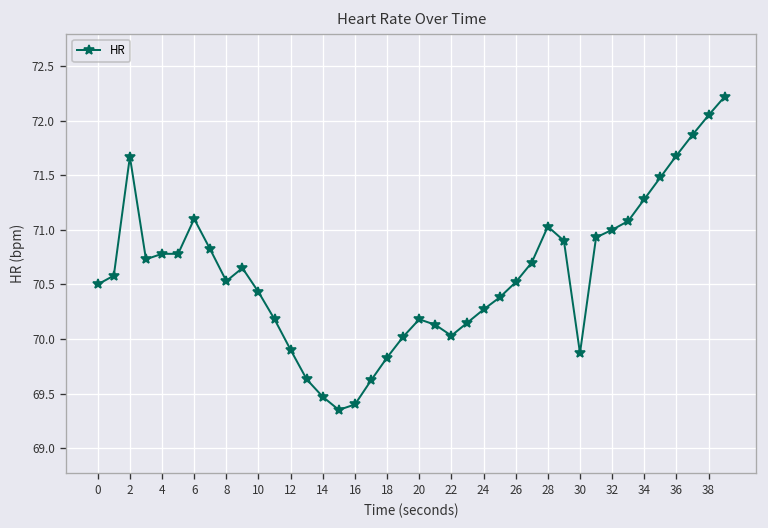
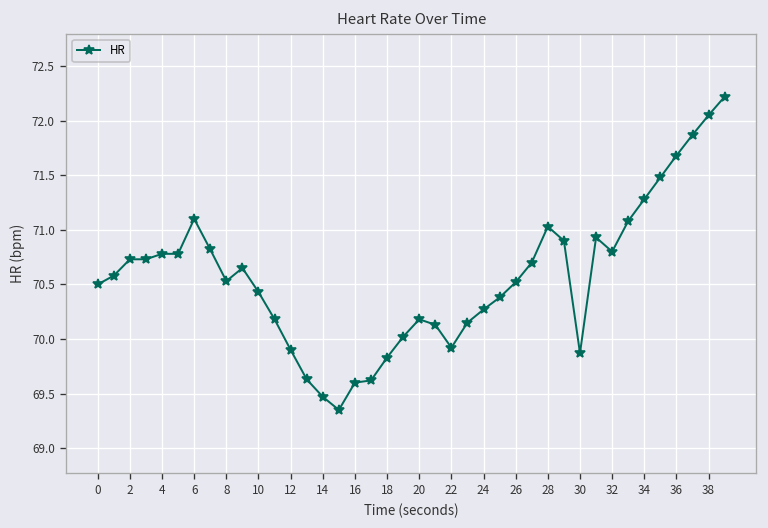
  {
    "0": 70.5,
-   "2": 71.7,
+   "2": 70.7,
    "4": 70.8,
    "6": 71.1,
    "8": 70.5,
    "10": 70.4,
    "12": 69.9,
    "14": 69.5,
-   "16": 69.4,
+   "16": 69.6,
    "18": 69.8,
    "20": 70.2,
-   "22": 70.0,
+   "22": 69.9,
    "24": 70.3,
    "26": 70.5,
    "28": 71.0,
    "30": 69.9,
-   "32": 71.0,
+   "32": 70.8,
    "34": 71.3,
    "36": 71.7,
    "38": 72.1
  }
